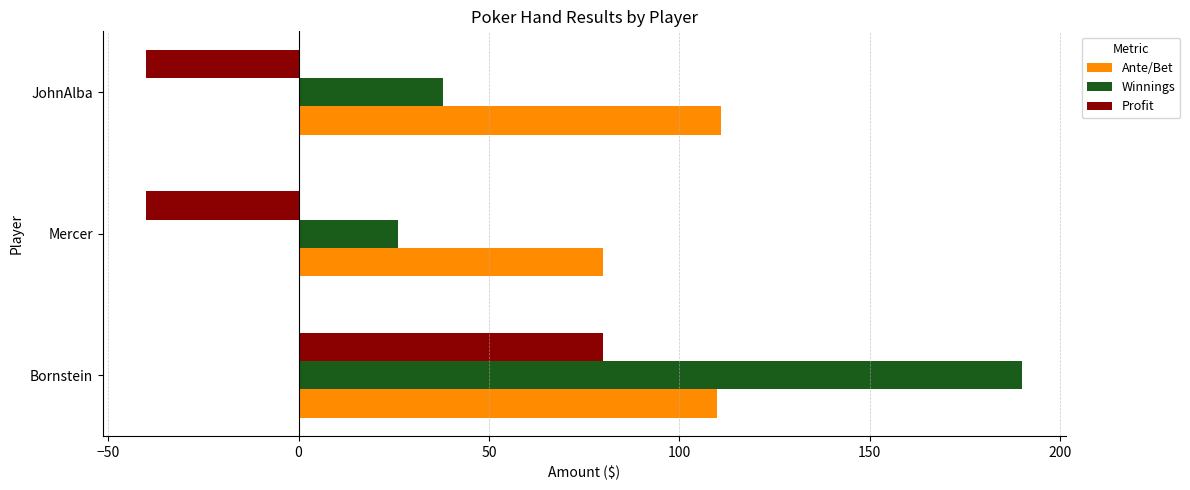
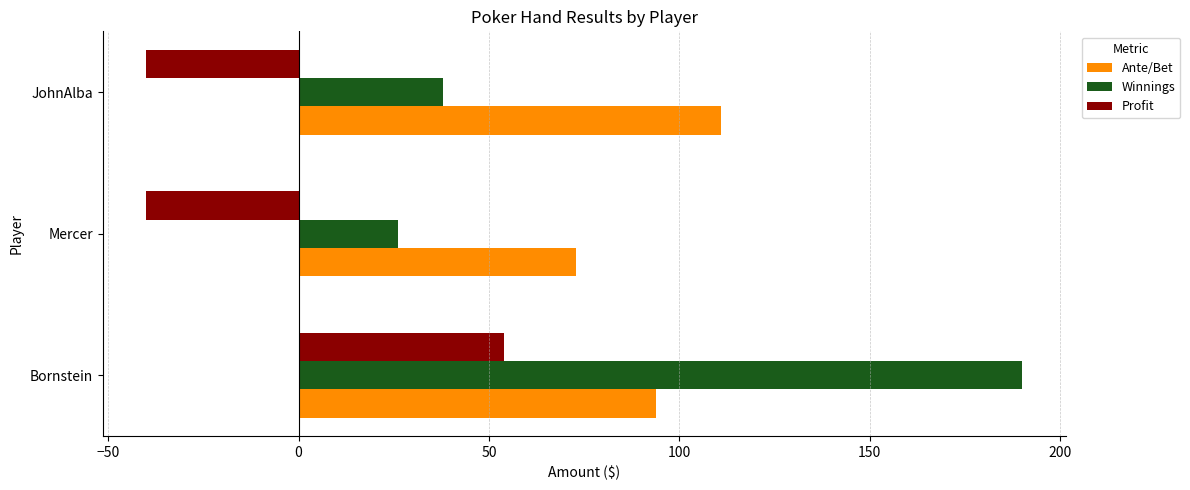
  {
    "Ante/Bet": {
      "JohnAlba": 111,
-     "Mercer": 80,
-     "Bornstein": 110
+     "Mercer": 73,
+     "Bornstein": 94
    },
    "Winnings": {
      "JohnAlba": 38,
      "Mercer": 26,
      "Bornstein": 190
    },
    "Profit": {
      "JohnAlba": -40,
      "Mercer": -40,
-     "Bornstein": 80
+     "Bornstein": 54
    }
  }
